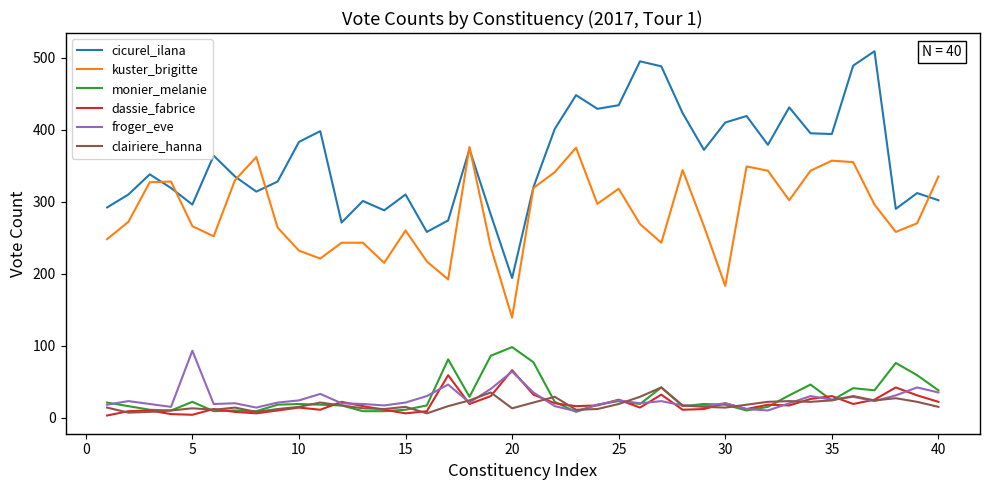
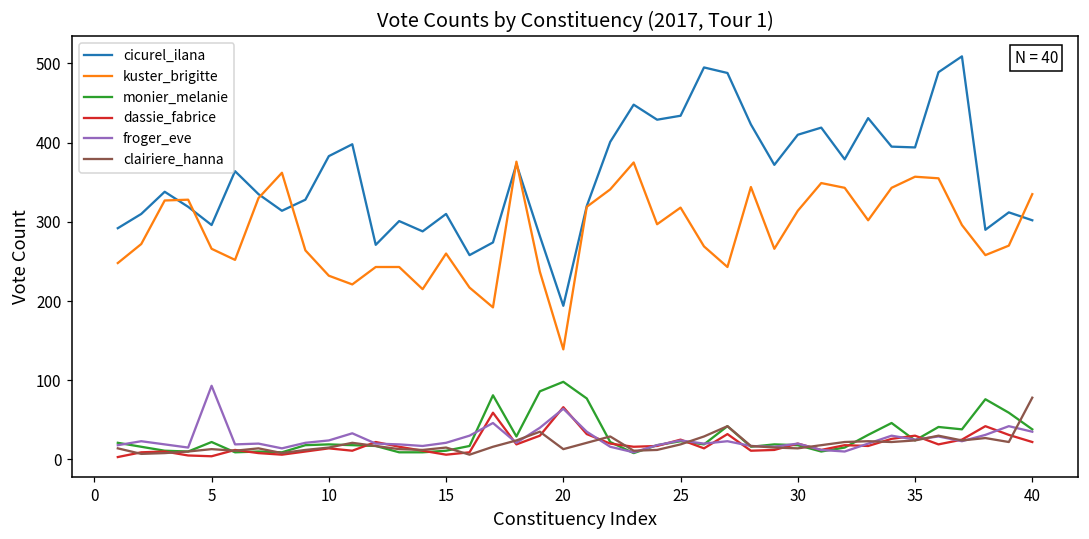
  {
    "cicurel_ilana": {
      "5": 300,
      "10": 380,
      "15": 310,
      "20": 190,
      "25": 430,
      "30": 410,
      "35": 390,
      "40": 300
    },
    "kuster_brigitte": {
      "5": 270,
      "10": 230,
      "15": 260,
      "20": 140,
      "25": 320,
-     "30": 180,
+     "30": 310,
      "35": 360,
      "40": 340
    },
    "monier_melanie": {
      "5": 20,
      "10": 20,
      "15": 10,
      "20": 100
    },
    "dassie_fabrice": {
      "5": 0,
      "15": 10,
      "35": 30,
      "40": 20
    },
    "froger_eve": {
      "5": 90,
      "10": 20,
      "15": 20
    },
    "clairiere_hanna": {
      "5": 10,
      "15": 20,
      "20": 10,
      "25": 20,
      "30": 10,
-     "40": 20
+     "40": 80
    }
  }
